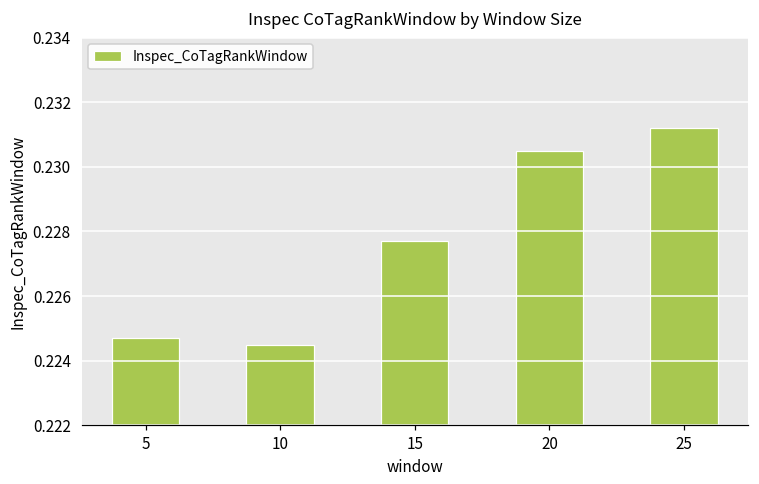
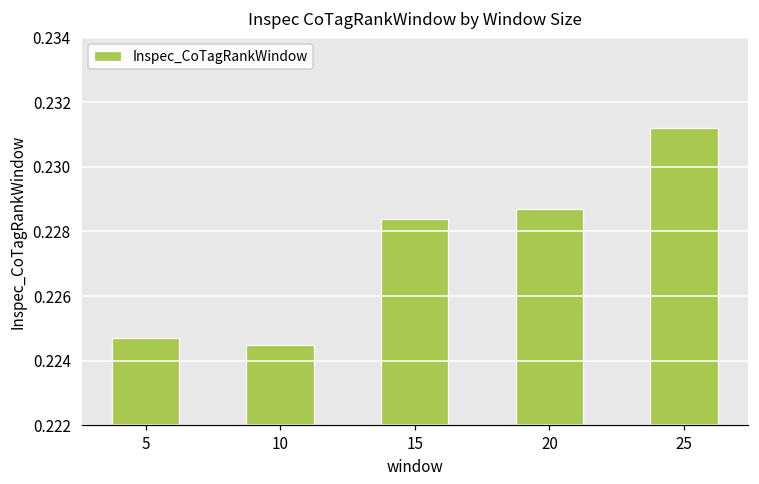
  {
    "5": 0.2247,
    "10": 0.2245,
-   "15": 0.2277,
-   "20": 0.2305,
+   "15": 0.2284,
+   "20": 0.2287,
    "25": 0.2312
  }
